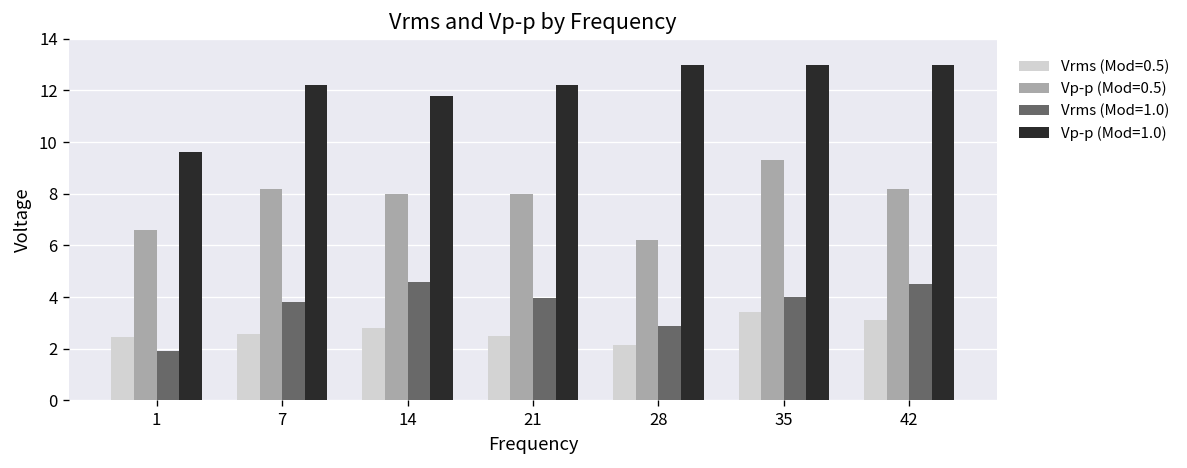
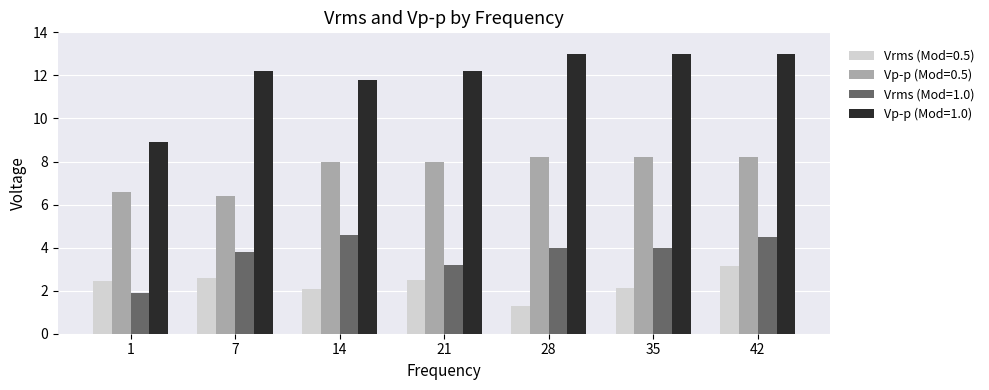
  {
    "Vrms (Mod=0.5)": {
      "1": 2.5,
      "7": 2.6,
-     "14": 2.8,
+     "14": 2.1,
      "21": 2.5,
-     "28": 2.1,
-     "35": 3.4,
+     "28": 1.3,
+     "35": 2.1,
      "42": 3.1
    },
    "Vp-p (Mod=0.5)": {
      "1": 6.6,
-     "7": 8.2,
+     "7": 6.4,
      "14": 8.0,
      "21": 8.0,
-     "28": 6.2,
-     "35": 9.3,
+     "28": 8.2,
+     "35": 8.2,
      "42": 8.2
    },
    "Vrms (Mod=1.0)": {
      "1": 1.9,
      "7": 3.8,
      "14": 4.6,
-     "21": 4.0,
-     "28": 2.9,
+     "21": 3.2,
+     "28": 4.0,
      "35": 4.0,
      "42": 4.5
    },
    "Vp-p (Mod=1.0)": {
-     "1": 9.6,
+     "1": 8.9,
      "7": 12.2,
      "14": 11.8,
      "21": 12.2,
      "28": 13.0,
      "35": 13.0,
      "42": 13.0
    }
  }
